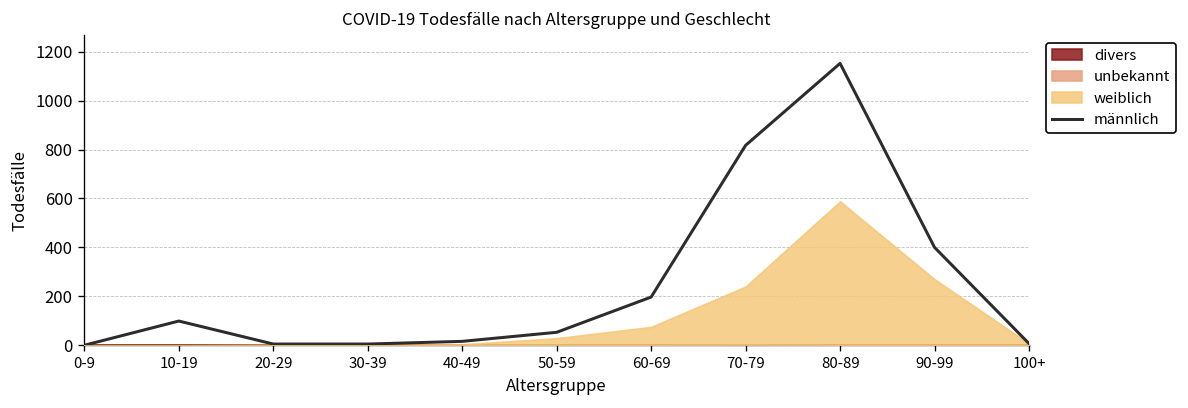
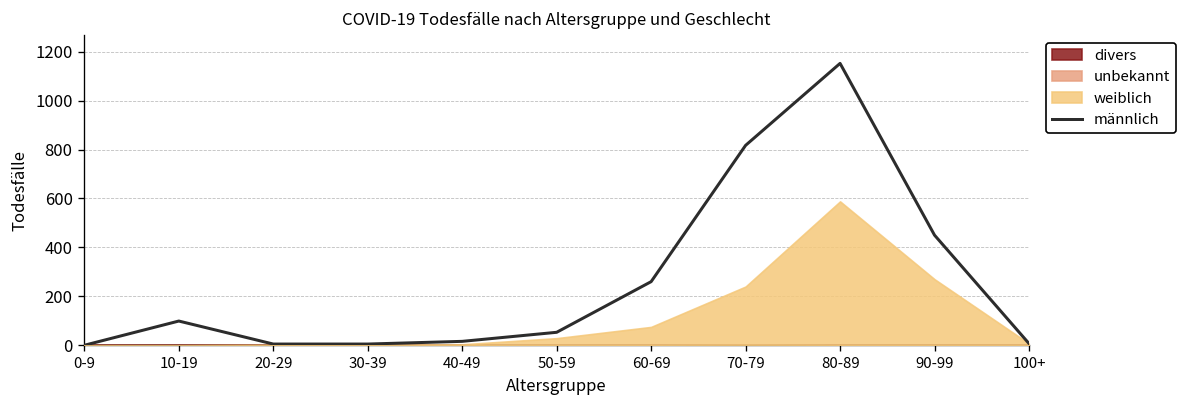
  {
    "männlich": {
      "10-19": 100,
      "50-59": 20,
-     "60-69": 120,
+     "60-69": 190,
      "70-79": 580,
      "80-89": 560,
-     "90-99": 130
+     "90-99": 180
    }
  }
